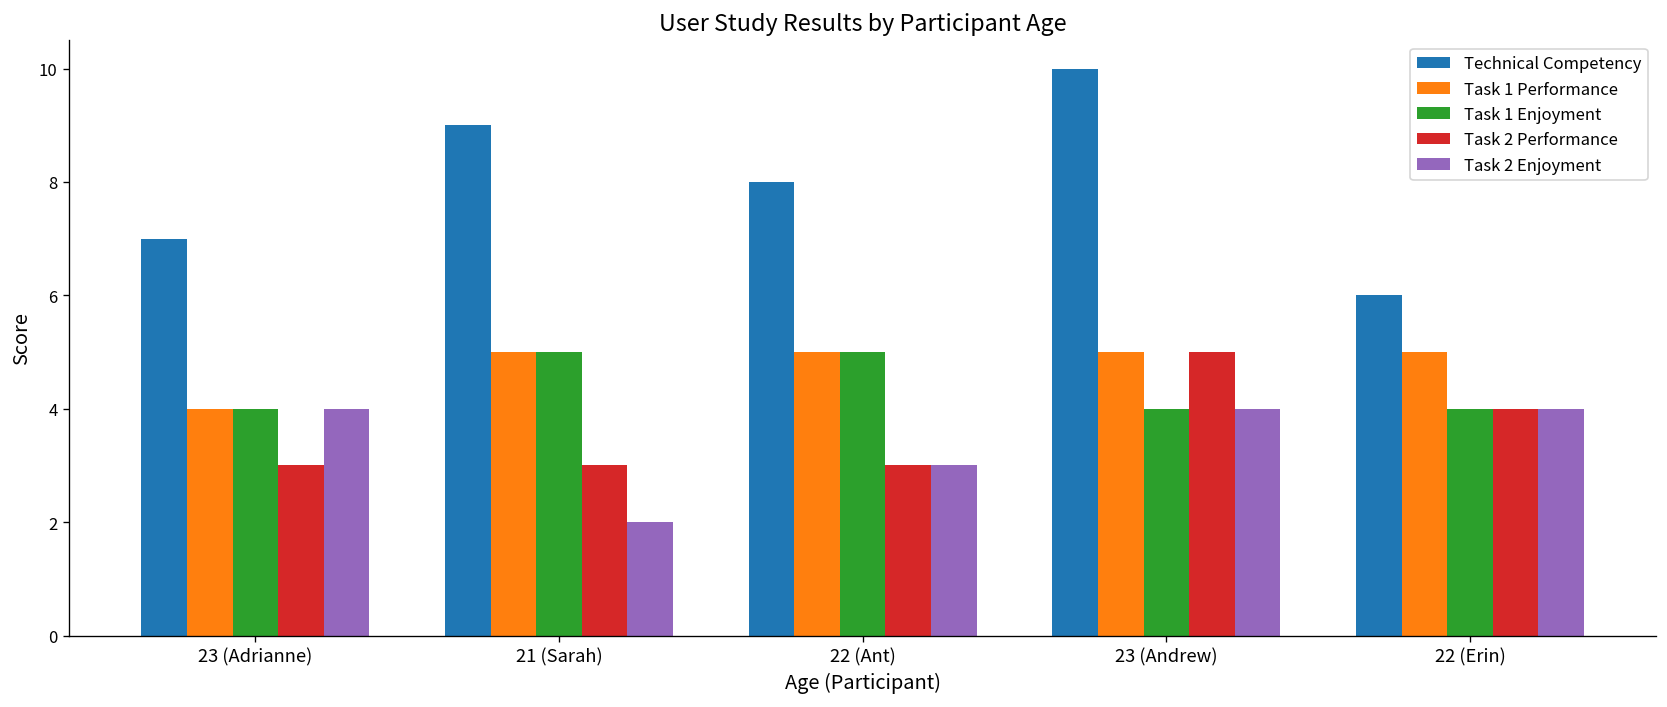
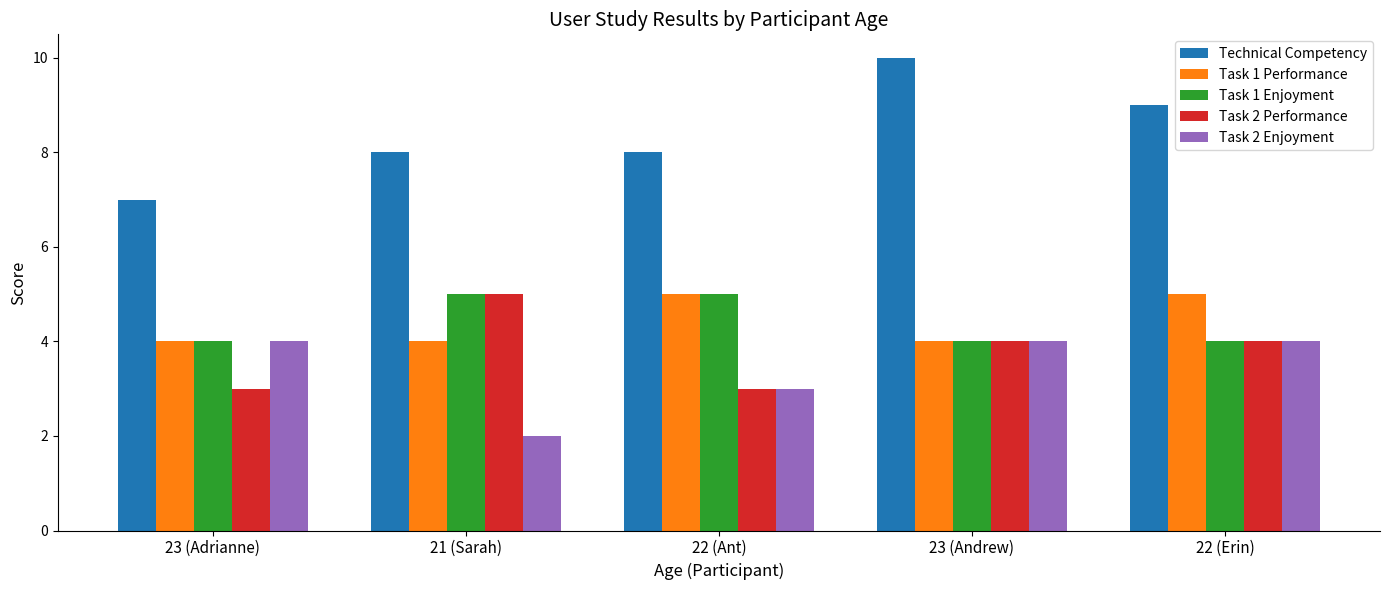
  {
    "Technical Competency": {
      "23 (Adrianne)": 7,
-     "21 (Sarah)": 9,
+     "21 (Sarah)": 8,
      "22 (Ant)": 8,
      "23 (Andrew)": 10,
-     "22 (Erin)": 6
+     "22 (Erin)": 9
    },
    "Task 1 Performance": {
      "23 (Adrianne)": 4,
-     "21 (Sarah)": 5,
+     "21 (Sarah)": 4,
      "22 (Ant)": 5,
-     "23 (Andrew)": 5,
+     "23 (Andrew)": 4,
      "22 (Erin)": 5
    },
    "Task 1 Enjoyment": {
      "23 (Adrianne)": 4,
      "21 (Sarah)": 5,
      "22 (Ant)": 5,
      "23 (Andrew)": 4,
      "22 (Erin)": 4
    },
    "Task 2 Performance": {
      "23 (Adrianne)": 3,
-     "21 (Sarah)": 3,
+     "21 (Sarah)": 5,
      "22 (Ant)": 3,
-     "23 (Andrew)": 5,
+     "23 (Andrew)": 4,
      "22 (Erin)": 4
    },
    "Task 2 Enjoyment": {
      "23 (Adrianne)": 4,
      "21 (Sarah)": 2,
      "22 (Ant)": 3,
      "23 (Andrew)": 4,
      "22 (Erin)": 4
    }
  }
